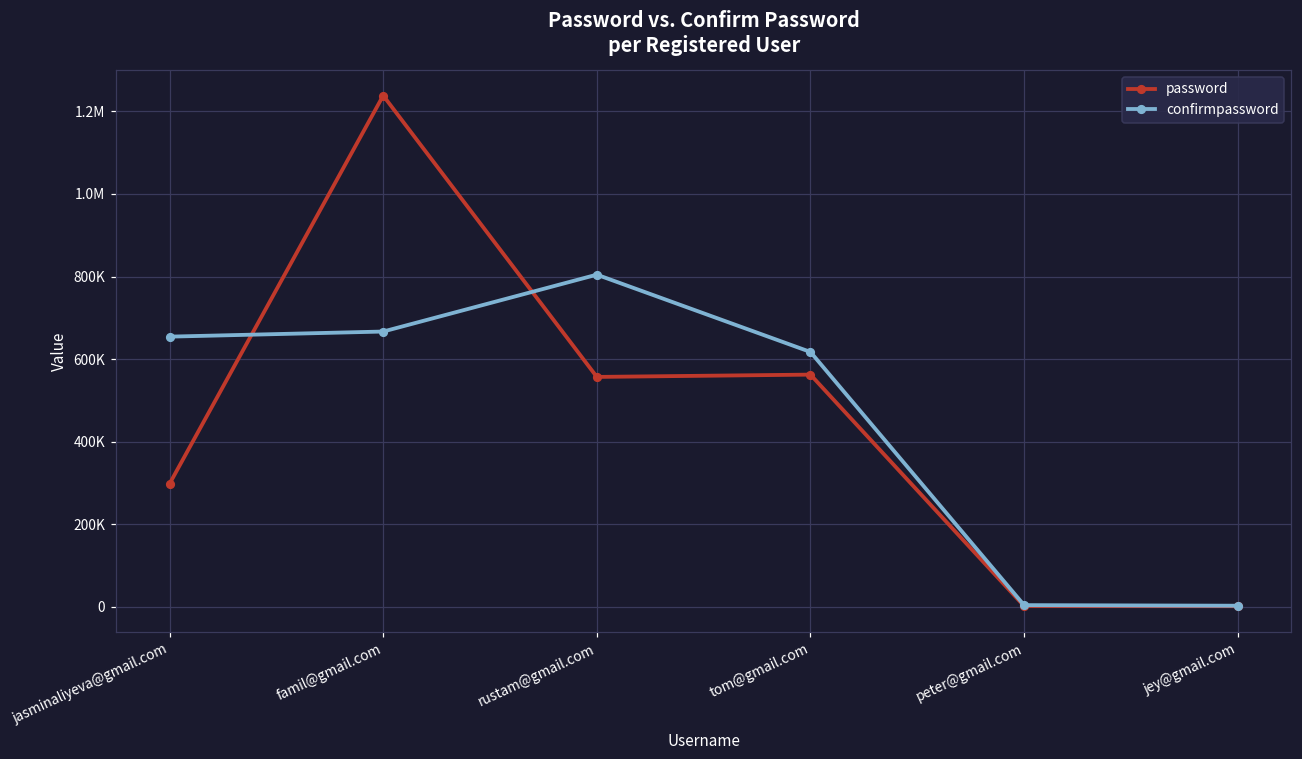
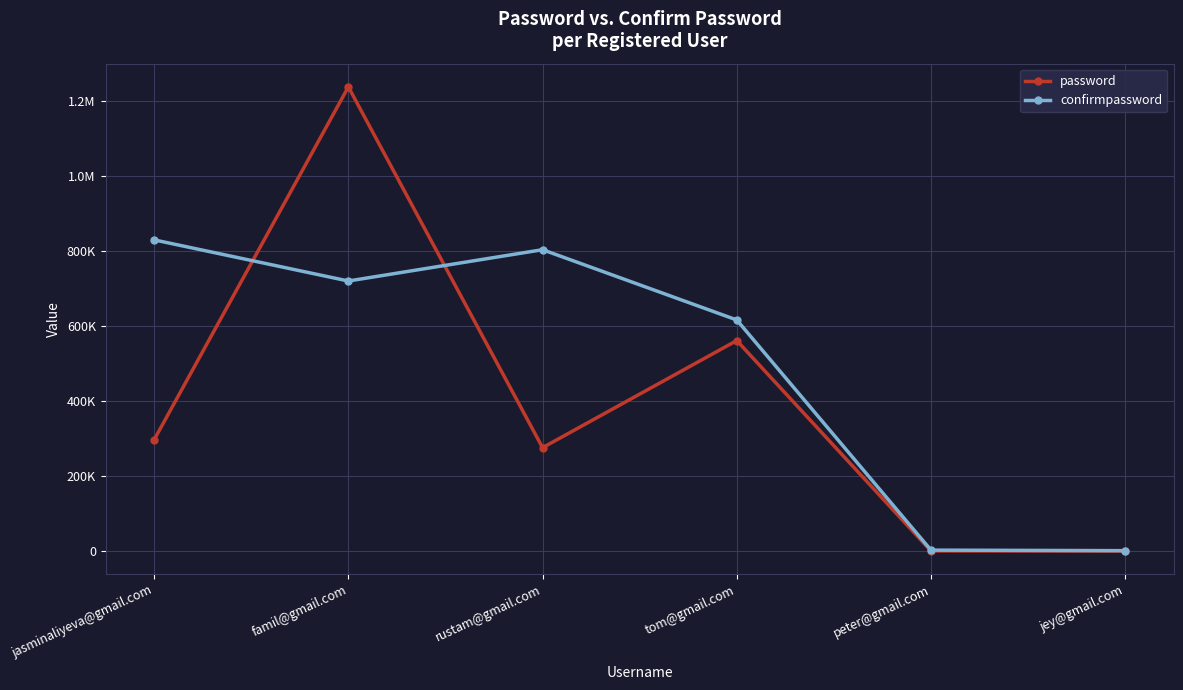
  {
    "password": {
      "jasminaliyeva@gmail.com": 300000,
      "famil@gmail.com": 1240000,
-     "rustam@gmail.com": 560000,
+     "rustam@gmail.com": 280000,
      "tom@gmail.com": 560000
    },
    "confirmpassword": {
-     "jasminaliyeva@gmail.com": 650000,
-     "famil@gmail.com": 670000,
+     "jasminaliyeva@gmail.com": 830000,
+     "famil@gmail.com": 720000,
      "rustam@gmail.com": 800000,
      "tom@gmail.com": 620000
    }
  }
